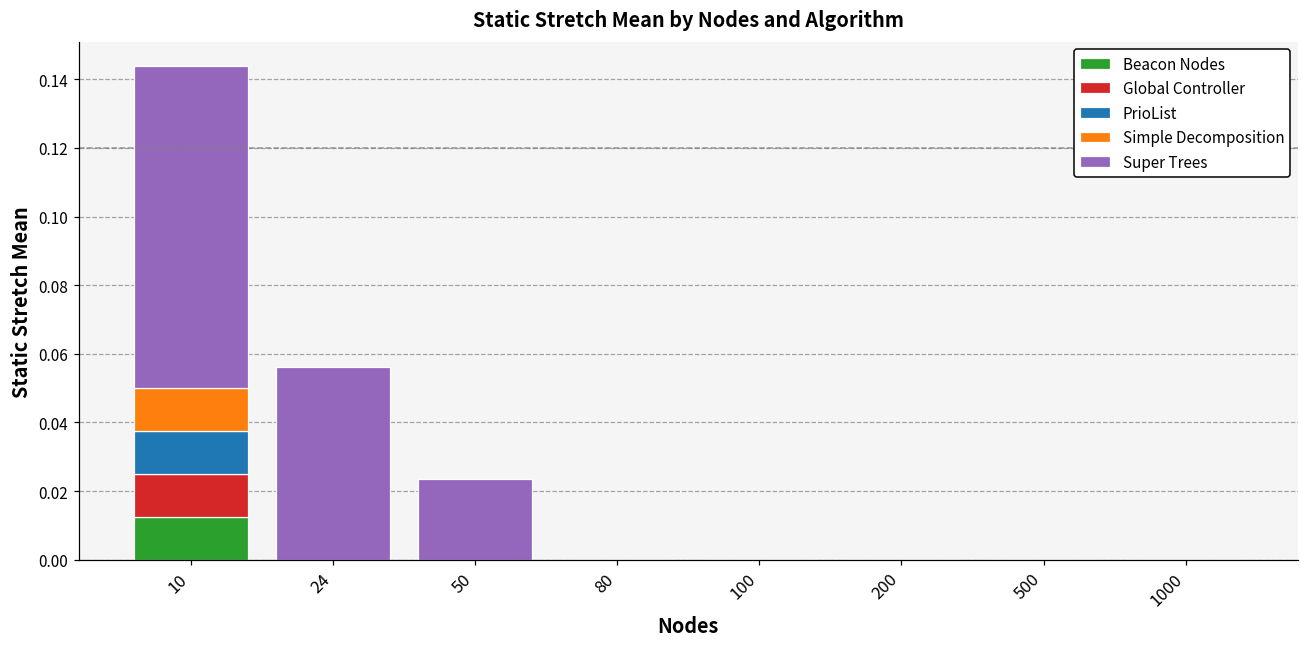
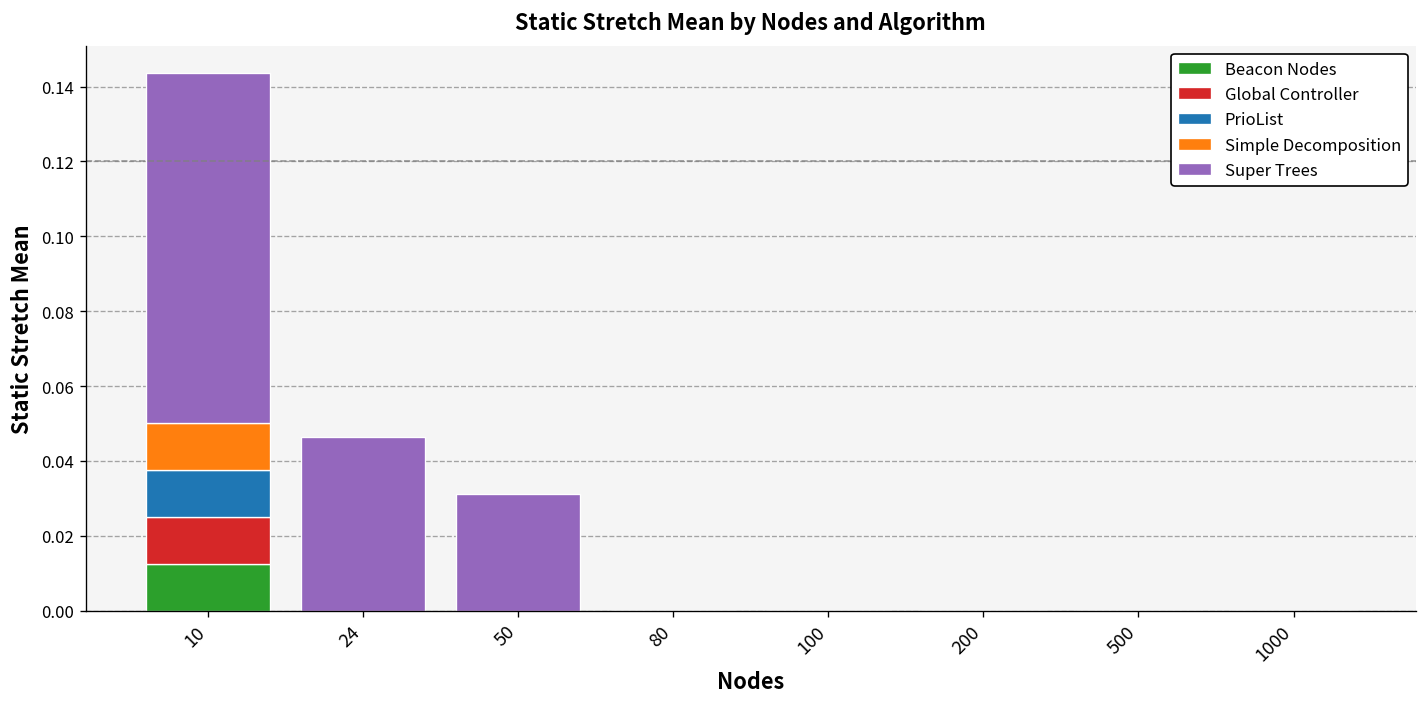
  {
    "Beacon Nodes": {
      "10": 0.013,
      "24": 0.000,
      "50": 0.000,
      "80": 0.000,
      "100": 0.000,
      "200": 0.000,
      "500": 0.000,
      "1000": 0.000
    },
    "Global Controller": {
      "10": 0.013,
      "24": 0.000,
      "50": 0.000,
      "80": 0.000,
      "100": 0.000,
      "200": 0.000,
      "500": 0.000,
      "1000": 0.000
    },
    "PrioList": {
      "10": 0.013,
      "24": 0.000,
      "50": 0.000,
      "80": 0.000,
      "100": 0.000,
      "200": 0.000,
      "500": 0.000,
      "1000": 0.000
    },
    "Simple Decomposition": {
      "10": 0.012,
      "24": 0.000,
      "50": 0.000,
      "80": 0.000,
      "100": 0.000,
      "200": 0.000,
      "500": 0.000,
      "1000": 0.000
    },
    "Super Trees": {
      "10": 0.094,
-     "24": 0.056,
-     "50": 0.023,
+     "24": 0.046,
+     "50": 0.031,
      "80": 0.000,
      "100": 0.000,
      "200": 0.000,
      "500": 0.000,
      "1000": 0.000
    }
  }
